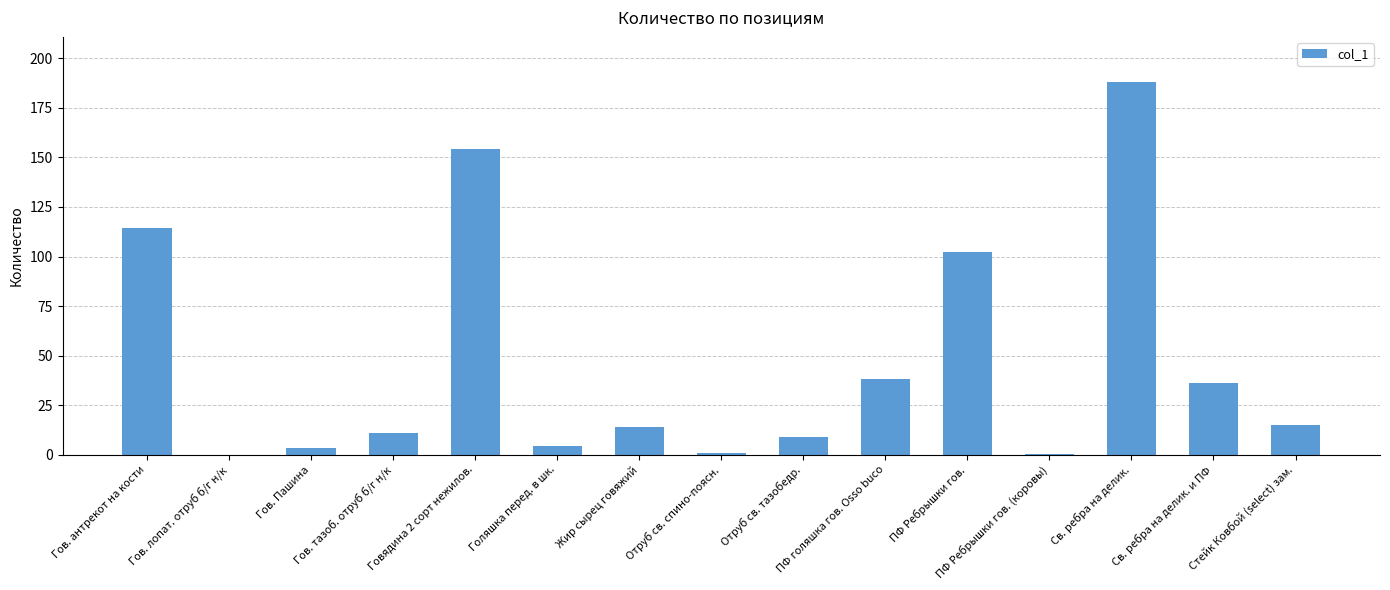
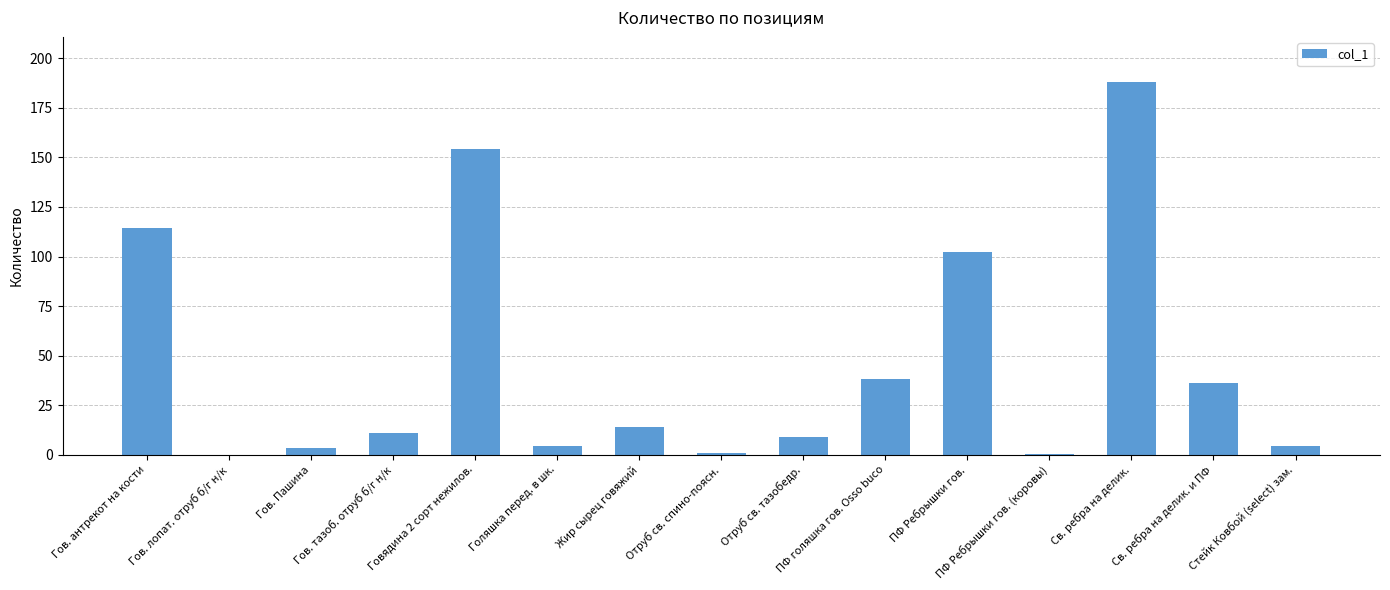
  {
    "Гов. антрекот на кости": 114,
    "Гов. Пашина": 3,
    "Гов. тазоб. отруб б/г н/к": 11,
    "Говядина 2 сорт нежилов.": 154,
    "Голяшка перед. в шк.": 5,
    "Жир сырец говяжий": 14,
    "Отруб св. тазобедр.": 9,
    "ПФ голяшка гов. Osso buco": 38,
    "ПФ Ребрышки гов.": 102,
    "Св. ребра на делик.": 188,
    "Св. ребра на делик. и ПФ": 36,
-   "Стейк Ковбой (select) зам.": 15
+   "Стейк Ковбой (select) зам.": 5
  }
